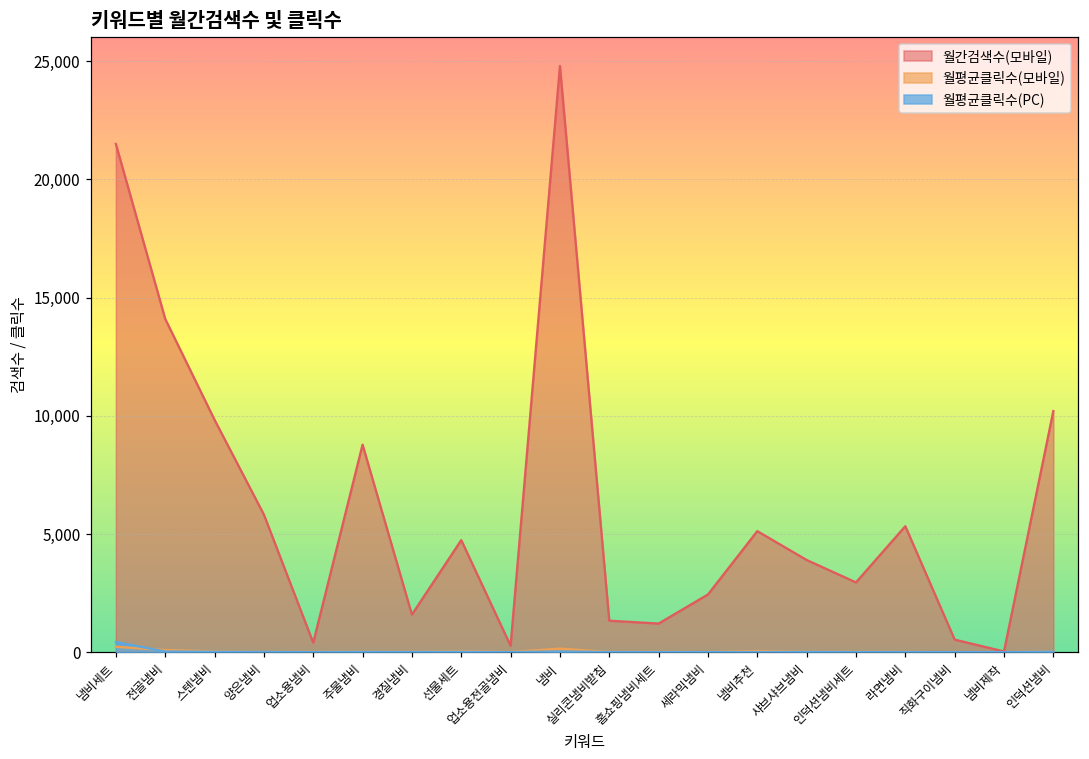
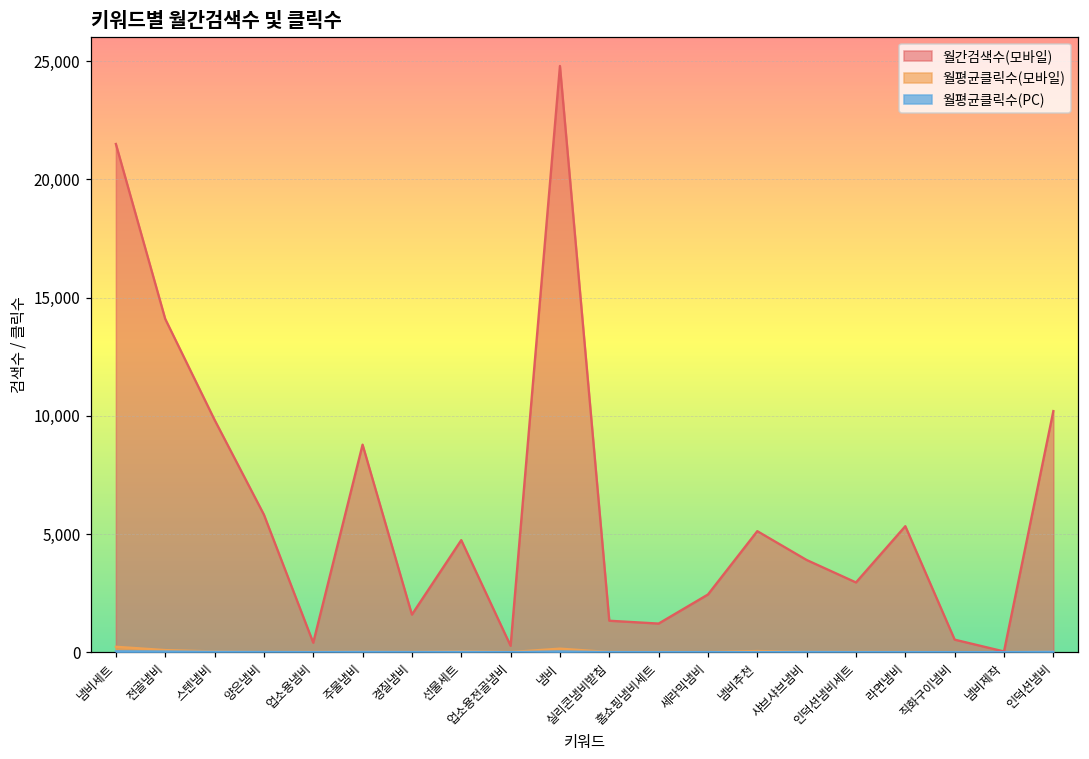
  {
    "월평균클릭수(PC)": {
-     "냄비세트": 400,
+     "냄비세트": 0,
      "냄비": 0
    }
  }
